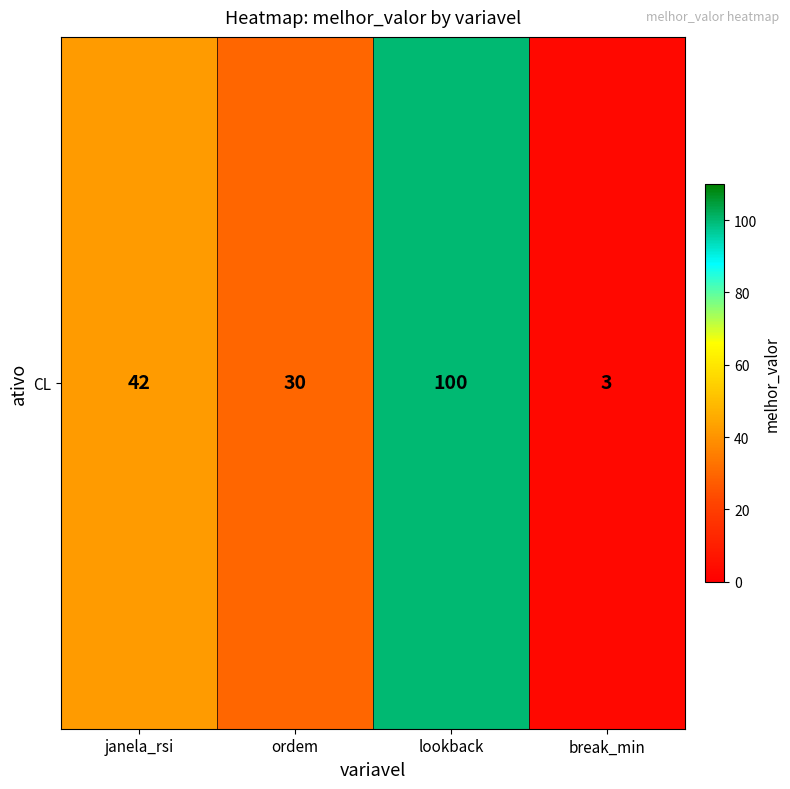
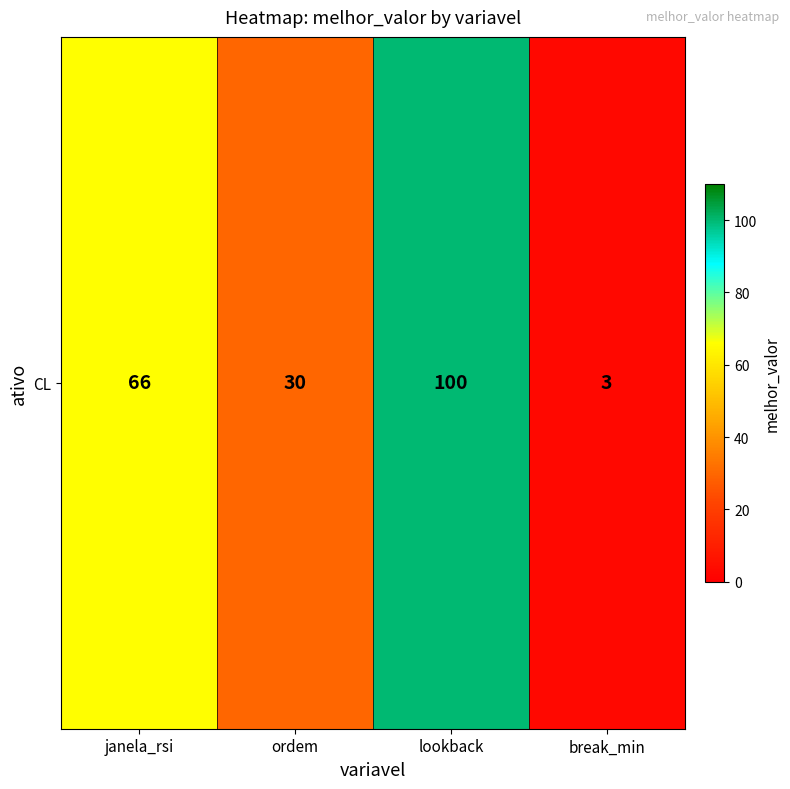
  {
    "CL": {
-     "janela_rsi": 42,
+     "janela_rsi": 66,
      "ordem": 30,
      "lookback": 100,
      "break_min": 3
    }
  }
